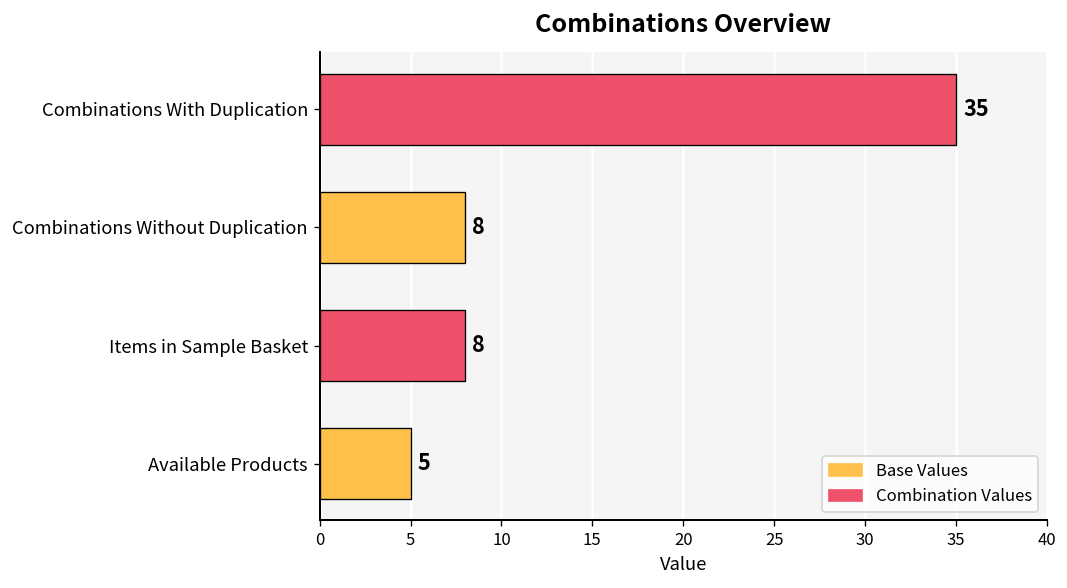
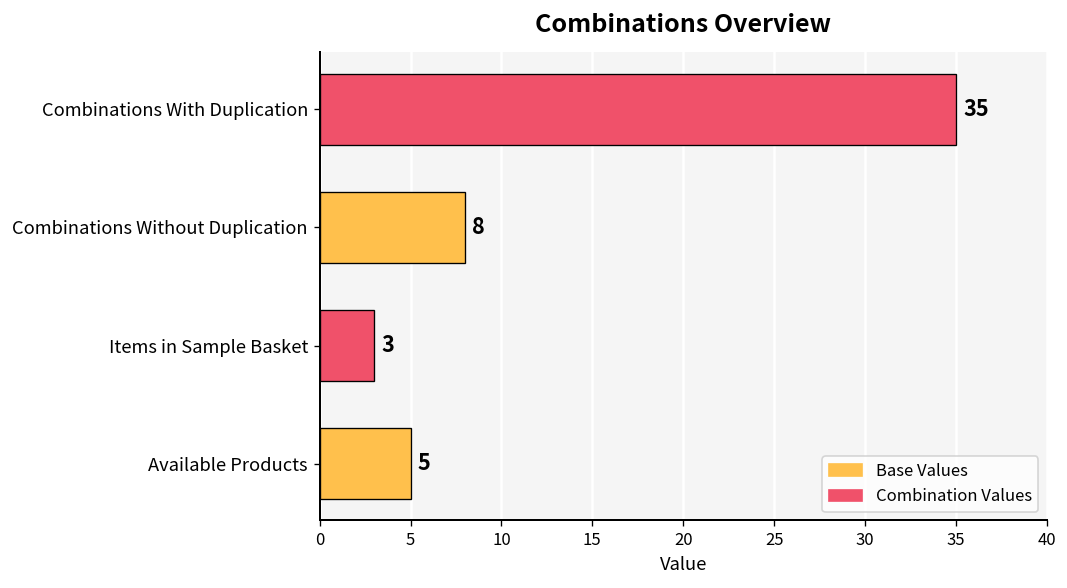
  {
    "Combinations With Duplication": 35,
    "Combinations Without Duplication": 8,
-   "Items in Sample Basket": 8,
+   "Items in Sample Basket": 3,
    "Available Products": 5
  }
